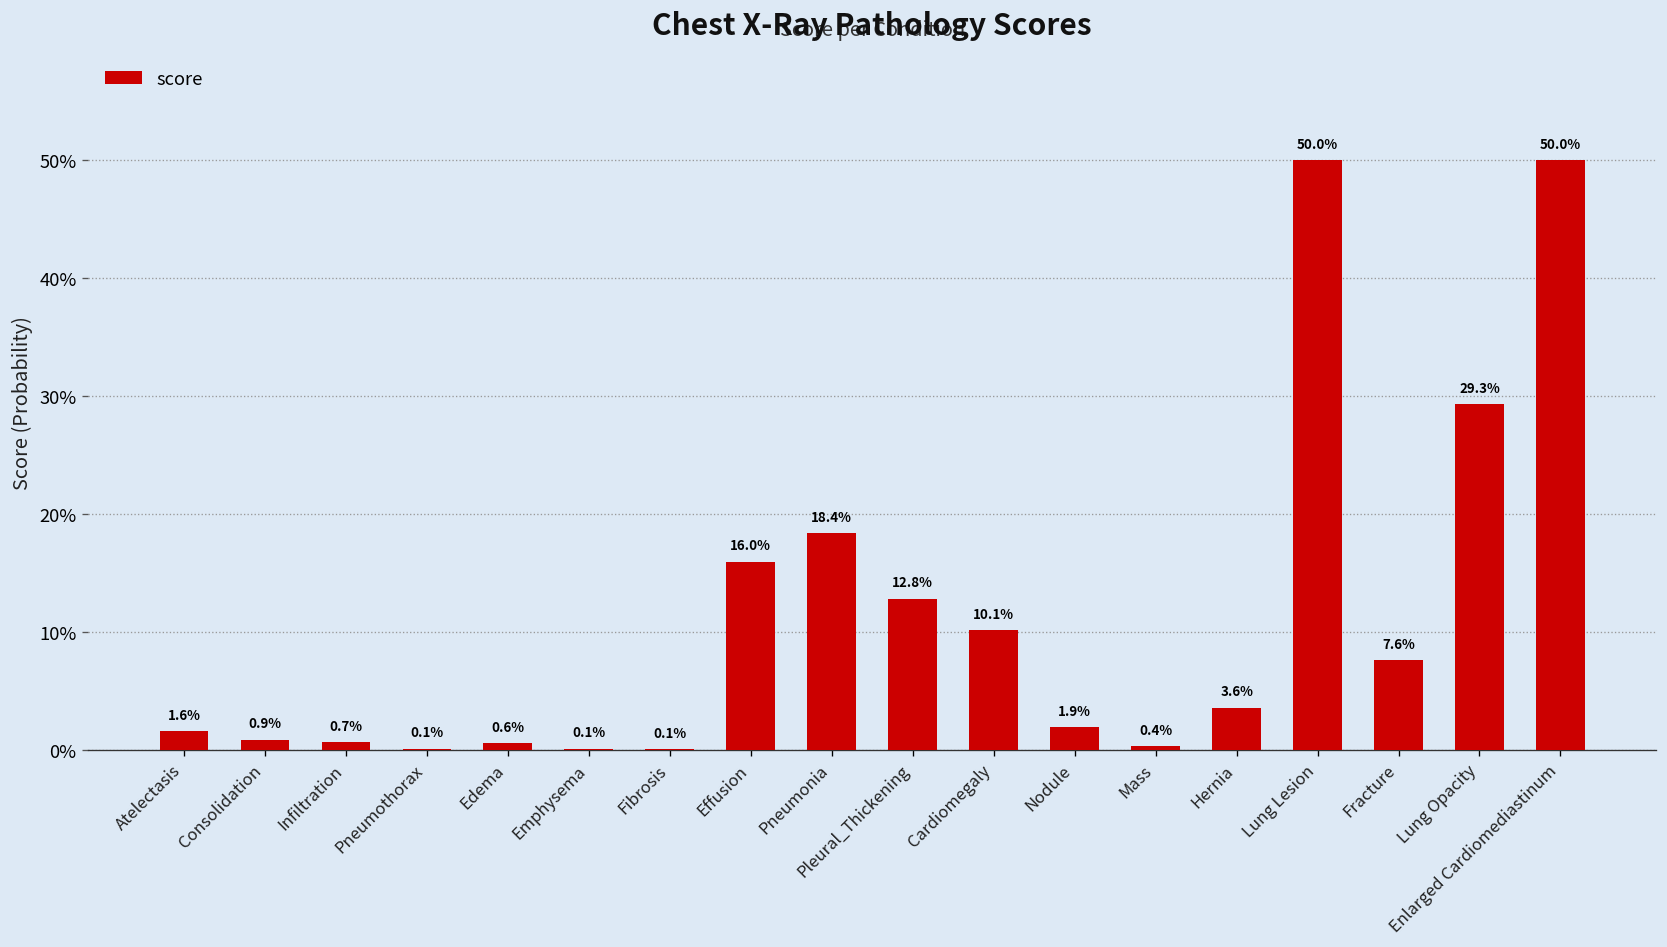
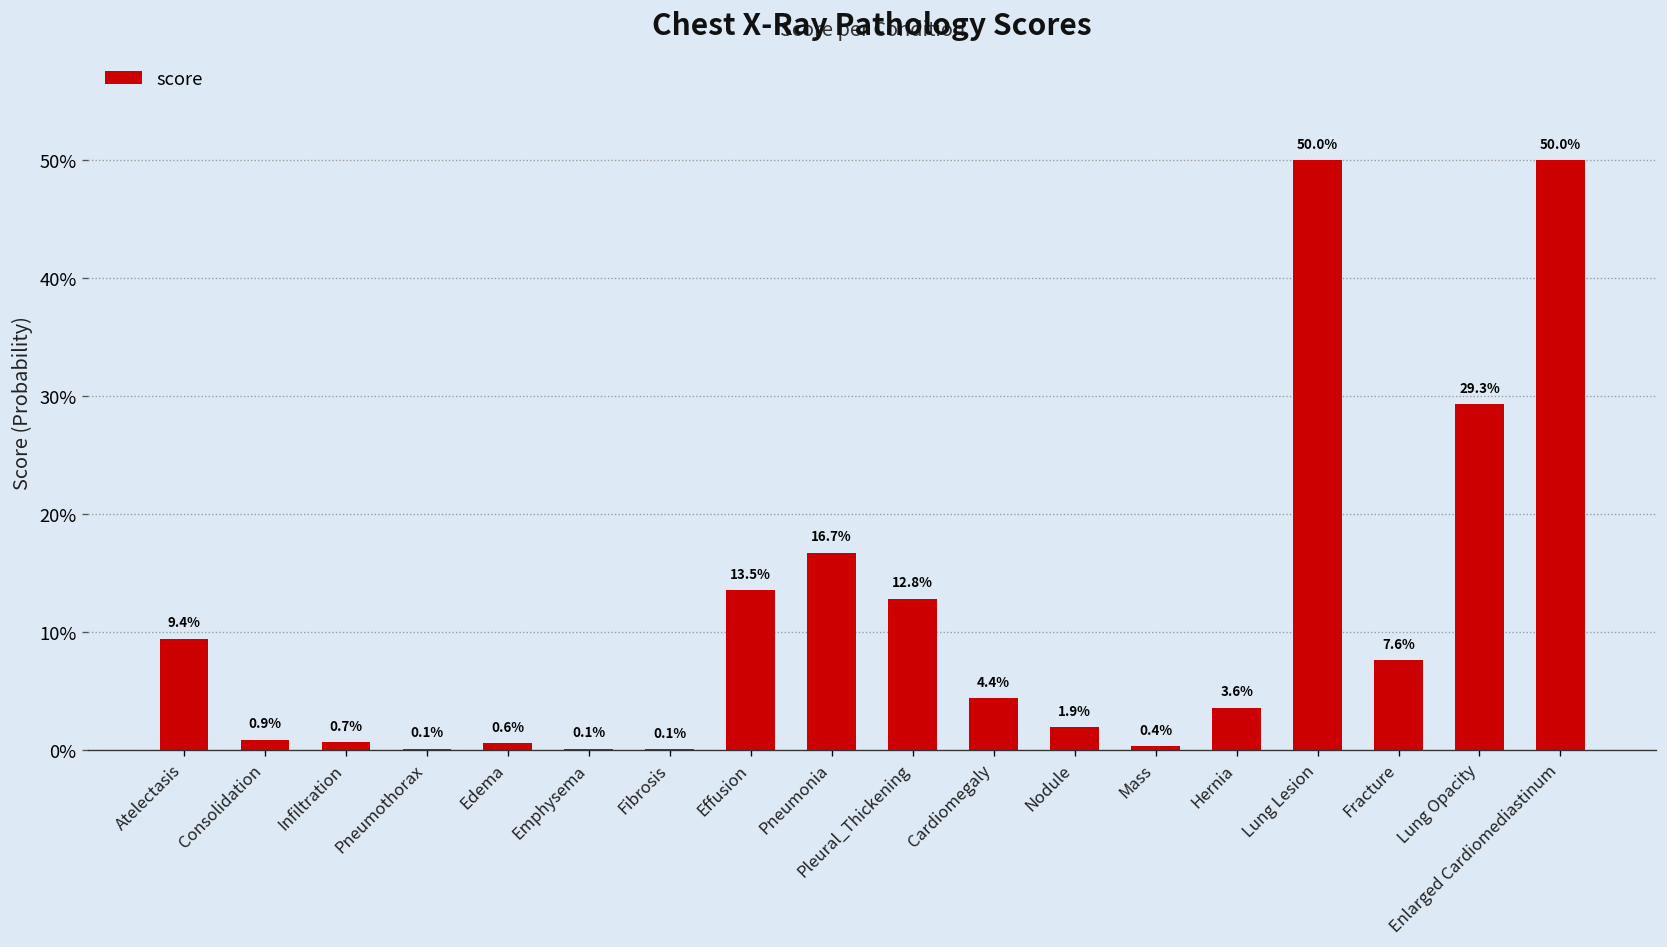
  {
-   "Atelectasis": "1.6%",
+   "Atelectasis": "9.4%",
    "Consolidation": "0.9%",
    "Infiltration": "0.7%",
    "Pneumothorax": "0.1%",
    "Edema": "0.6%",
    "Emphysema": "0.1%",
    "Fibrosis": "0.1%",
-   "Effusion": "16.0%",
-   "Pneumonia": "18.4%",
+   "Effusion": "13.5%",
+   "Pneumonia": "16.7%",
    "Pleural_Thickening": "12.8%",
-   "Cardiomegaly": "10.1%",
+   "Cardiomegaly": "4.4%",
    "Nodule": "1.9%",
    "Mass": "0.4%",
    "Hernia": "3.6%",
    "Lung Lesion": "50.0%",
    "Fracture": "7.6%",
    "Lung Opacity": "29.3%",
    "Enlarged Cardiomediastinum": "50.0%"
  }
